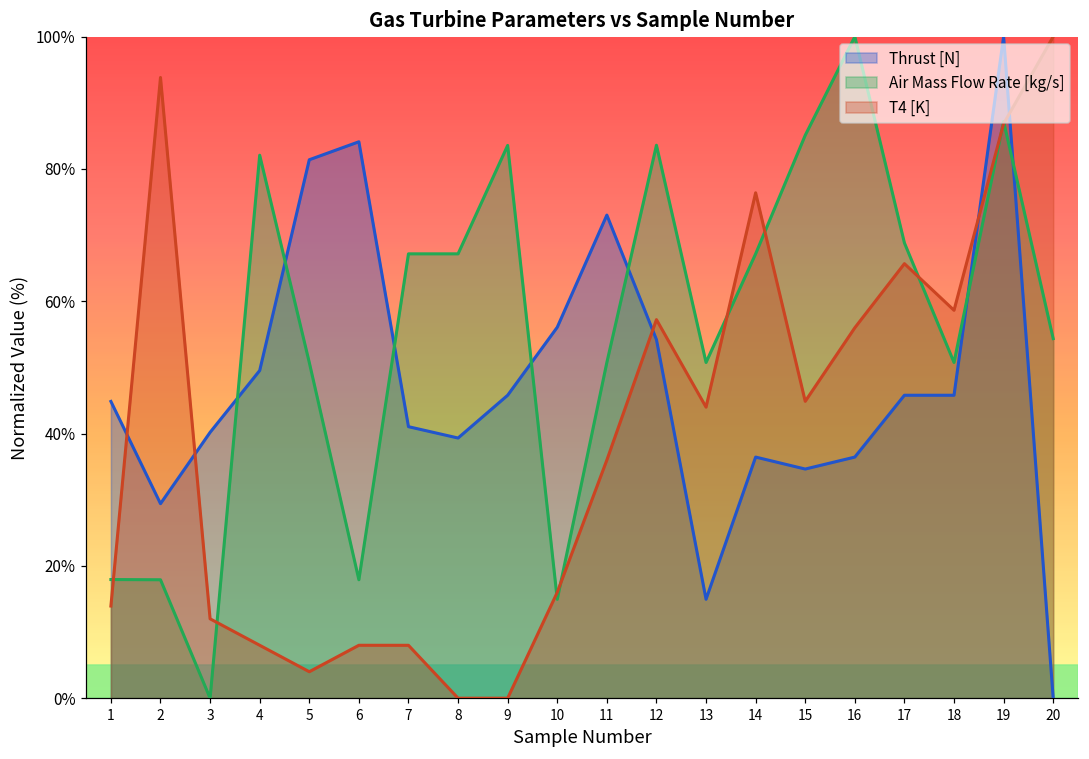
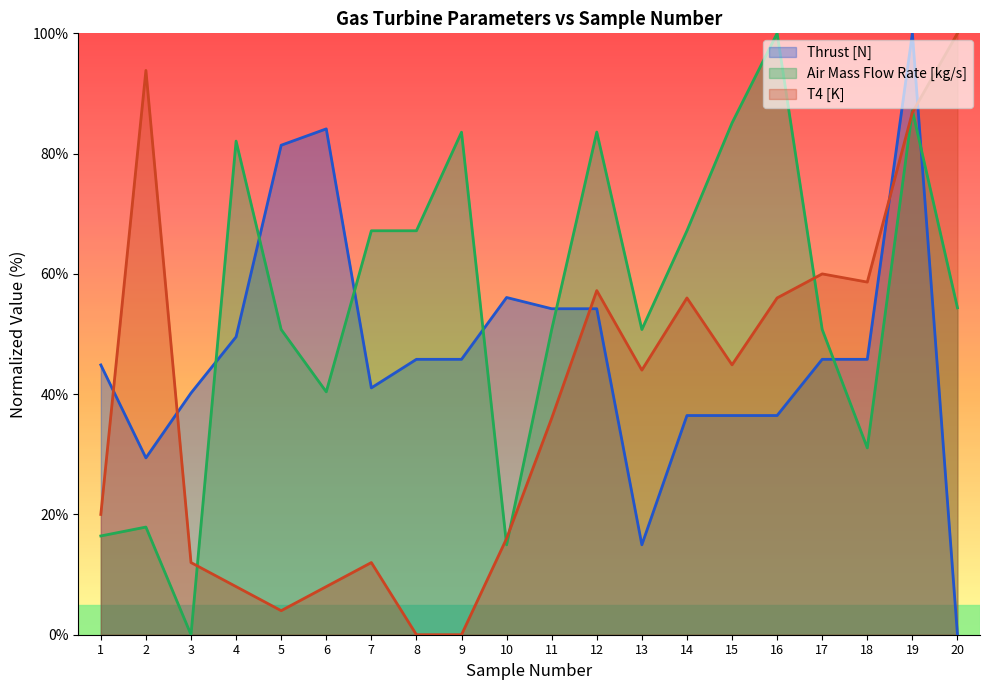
  {
    "Thrust [N]": {
      "1": "45%",
      "2": "29%",
      "3": "40%",
      "4": "50%",
      "5": "81%",
      "6": "84%",
      "7": "41%",
-     "8": "39%",
+     "8": "46%",
      "9": "46%",
      "10": "56%",
-     "11": "73%",
+     "11": "54%",
      "12": "54%",
      "13": "15%",
      "14": "36%",
-     "15": "35%",
+     "15": "36%",
      "16": "36%",
      "17": "46%",
      "18": "46%",
      "19": "100%"
    },
    "Air Mass Flow Rate [kg/s]": {
-     "1": "18%",
+     "1": "16%",
      "2": "18%",
      "4": "82%",
      "5": "51%",
-     "6": "18%",
+     "6": "40%",
      "7": "67%",
      "8": "67%",
      "9": "84%",
      "10": "15%",
      "11": "51%",
      "12": "84%",
      "13": "51%",
      "14": "67%",
      "15": "85%",
      "16": "100%",
-     "17": "69%",
-     "18": "51%",
+     "17": "51%",
+     "18": "31%",
      "20": "54%"
    },
    "T4 [K]": {
-     "1": "14%",
+     "1": "20%",
      "2": "94%",
      "3": "12%",
      "4": "8%",
      "6": "8%",
-     "7": "8%",
+     "7": "12%",
      "10": "16%",
      "11": "36%",
      "12": "57%",
      "13": "44%",
-     "14": "76%",
+     "14": "56%",
      "15": "45%",
      "16": "56%",
-     "17": "66%",
+     "17": "60%",
      "18": "59%",
      "20": "100%"
    }
  }
